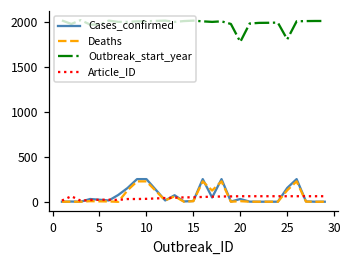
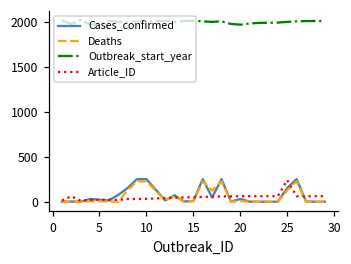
  {
    "Outbreak_start_year": {
-     "20": 1800,
-     "25": 1800
+     "20": 2000,
+     "25": 2000
    },
    "Article_ID": {
      "10": 0,
      "15": 100,
-     "25": 100
+     "25": 200
    }
  }
